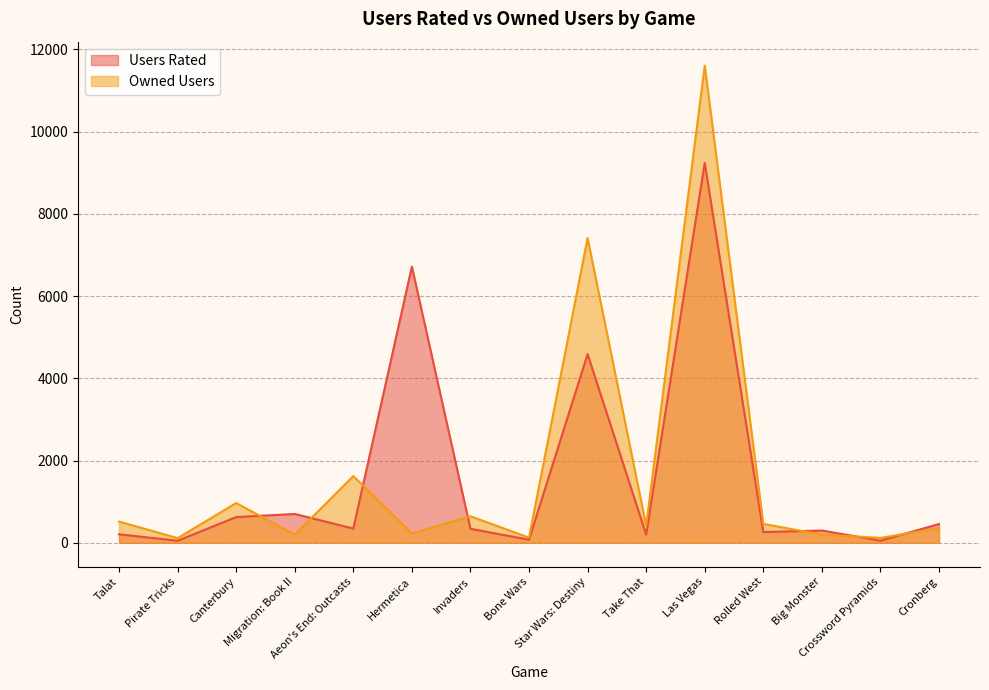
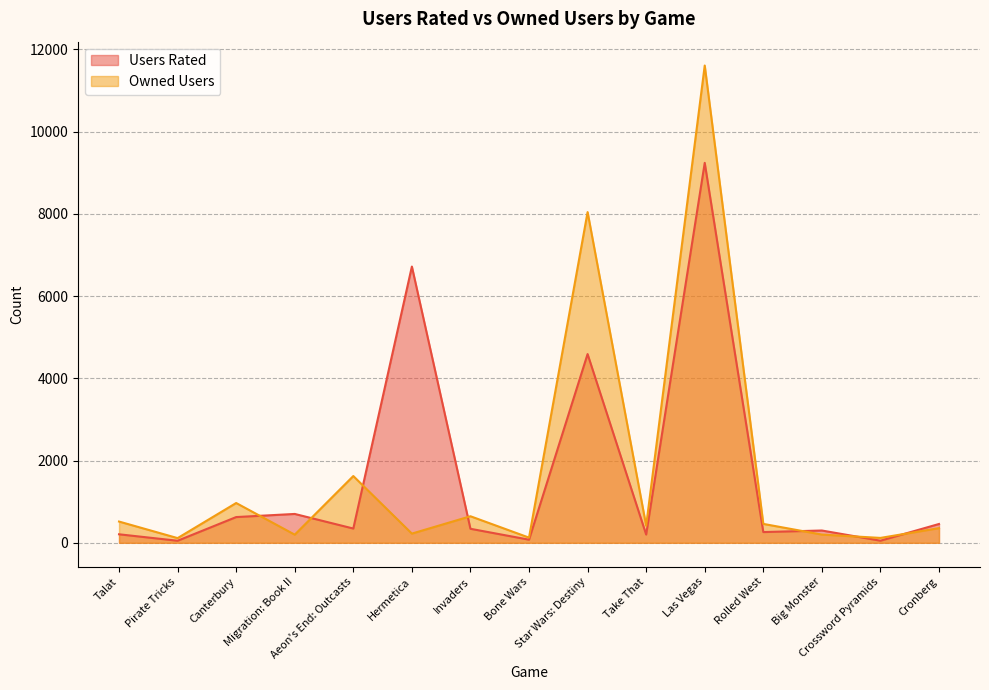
  {
    "Users Rated": {
      "Talat": 200,
      "Pirate Tricks": 100,
      "Canterbury": 600,
      "Migration: Book II": 700,
      "Aeon's End: Outcasts": 300,
      "Hermetica": 6700,
      "Invaders": 300,
      "Star Wars: Destiny": 4600,
      "Take That": 200,
      "Las Vegas": 9200,
      "Rolled West": 300,
      "Big Monster": 300,
      "Crossword Pyramids": 100,
      "Cronberg": 500
    },
    "Owned Users": {
      "Talat": 500,
      "Pirate Tricks": 100,
      "Canterbury": 1000,
      "Migration: Book II": 200,
      "Aeon's End: Outcasts": 1600,
      "Hermetica": 200,
      "Invaders": 600,
-     "Star Wars: Destiny": 7400,
+     "Star Wars: Destiny": 8000,
      "Take That": 400,
      "Las Vegas": 11600,
      "Rolled West": 500,
      "Big Monster": 200,
      "Crossword Pyramids": 100,
      "Cronberg": 400
    }
  }
